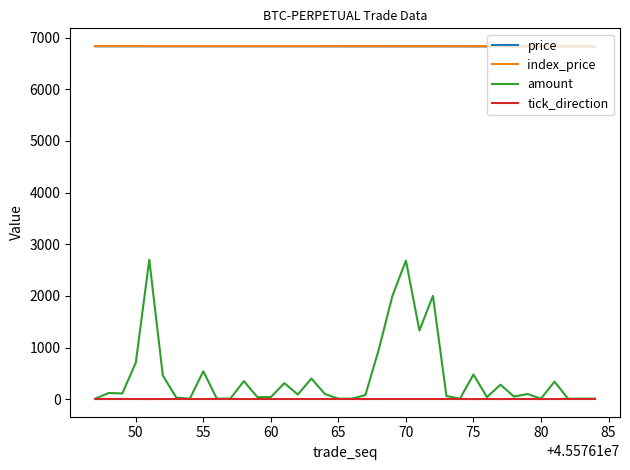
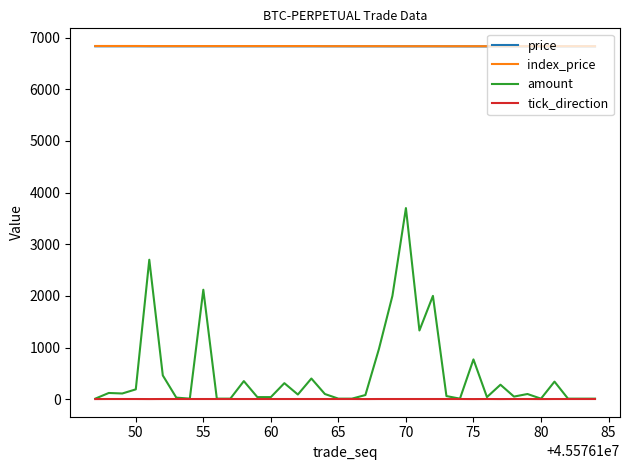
  {
    "index_price": {
      "50": 6800,
      "55": 6800,
      "60": 6800,
      "65": 6800,
      "70": 6800,
      "75": 6800
    },
    "amount": {
-     "50": 700,
-     "55": 500,
-     "70": 2700,
-     "75": 500
+     "50": 200,
+     "55": 2100,
+     "70": 3700,
+     "75": 800
    },
    "tick_direction": {
      "50": 0,
      "55": 0,
      "70": 0,
      "75": 0
    }
  }
